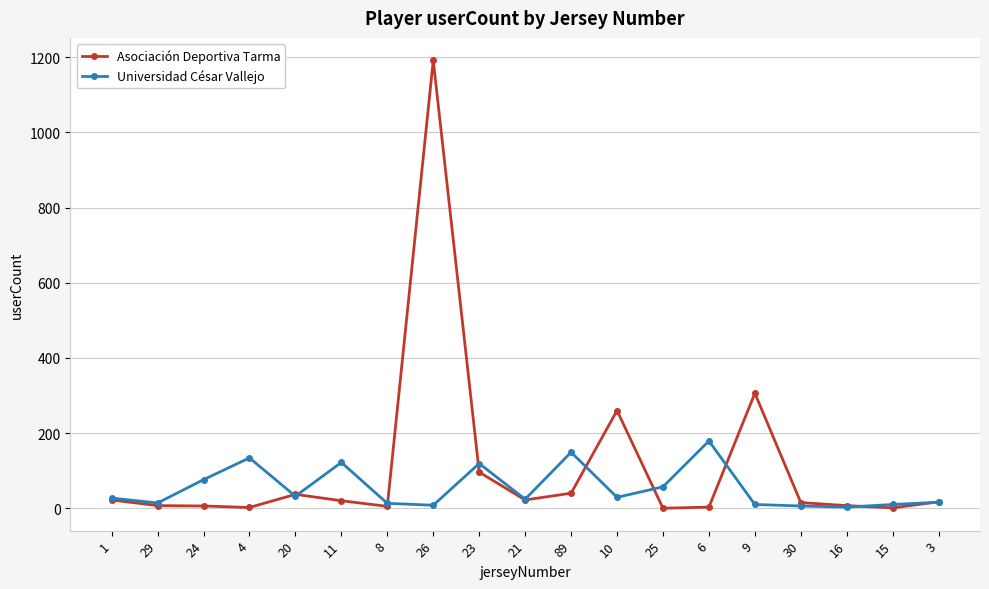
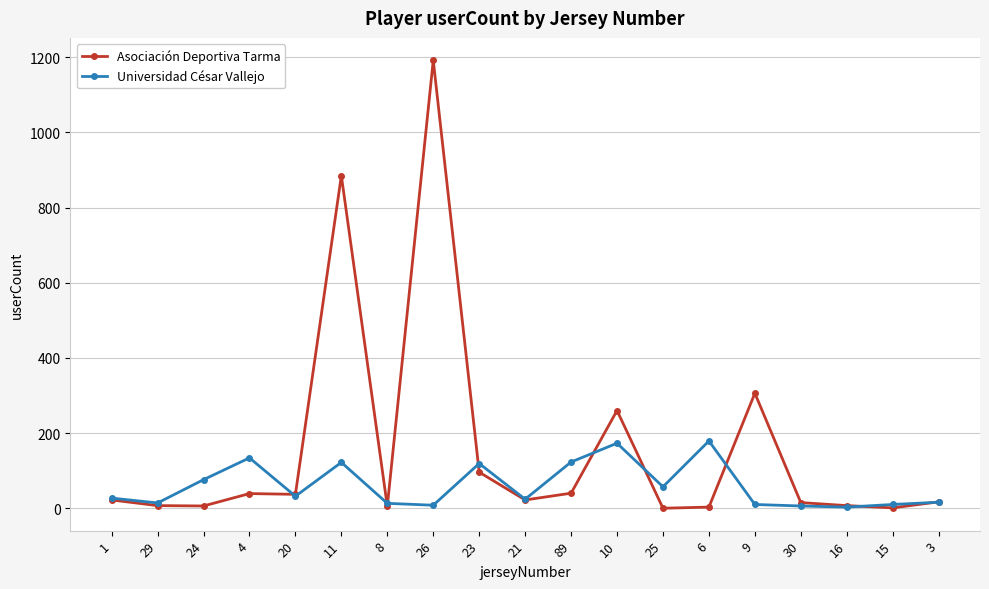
  {
    "Asociación Deportiva Tarma": {
      "29": 10,
      "24": 10,
-     "4": 0,
-     "11": 20,
+     "4": 40,
+     "11": 890,
      "8": 10,
      "26": 1190,
      "23": 100,
      "89": 40,
      "10": 260,
      "25": 0,
      "6": 0,
      "9": 310,
      "30": 20,
      "15": 0
    },
    "Universidad César Vallejo": {
      "29": 10,
      "24": 80,
      "4": 130,
      "11": 120,
      "8": 10,
      "26": 10,
      "23": 120,
-     "89": 150,
-     "10": 30,
+     "89": 120,
+     "10": 170,
      "25": 60,
      "6": 180,
      "9": 10,
      "30": 10,
      "15": 10
    }
  }
